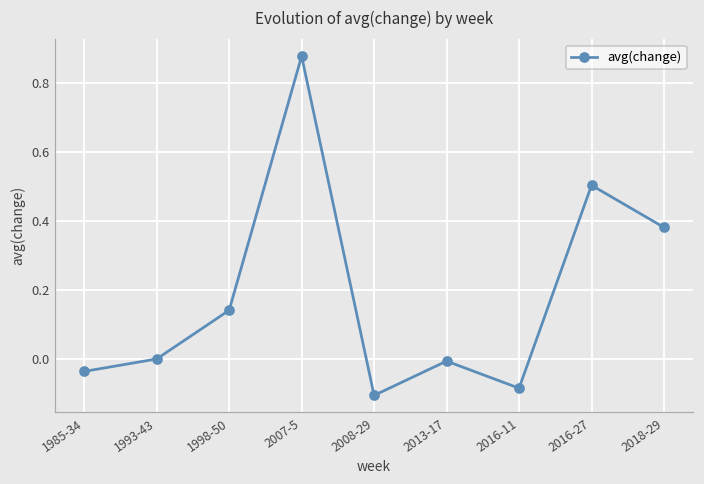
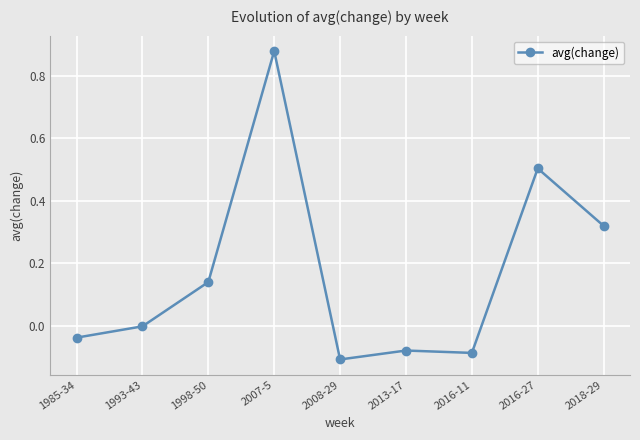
  {
    "1985-34": -0.04,
    "1993-43": 0.00,
    "1998-50": 0.14,
    "2007-5": 0.88,
    "2008-29": -0.11,
-   "2013-17": -0.01,
+   "2013-17": -0.08,
    "2016-11": -0.09,
    "2016-27": 0.50,
-   "2018-29": 0.38
+   "2018-29": 0.32
  }
